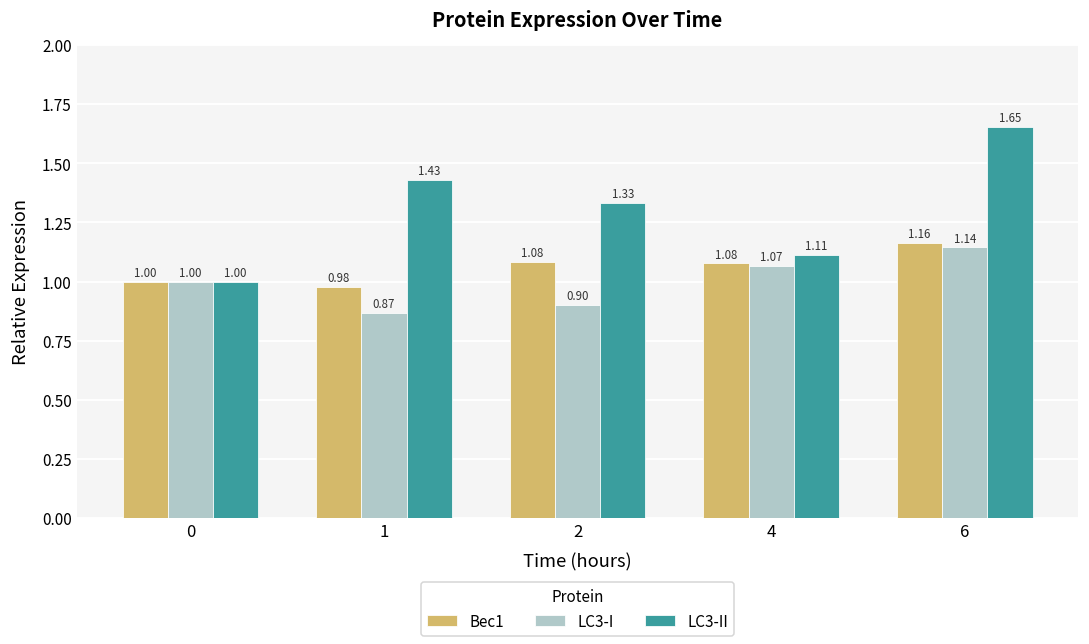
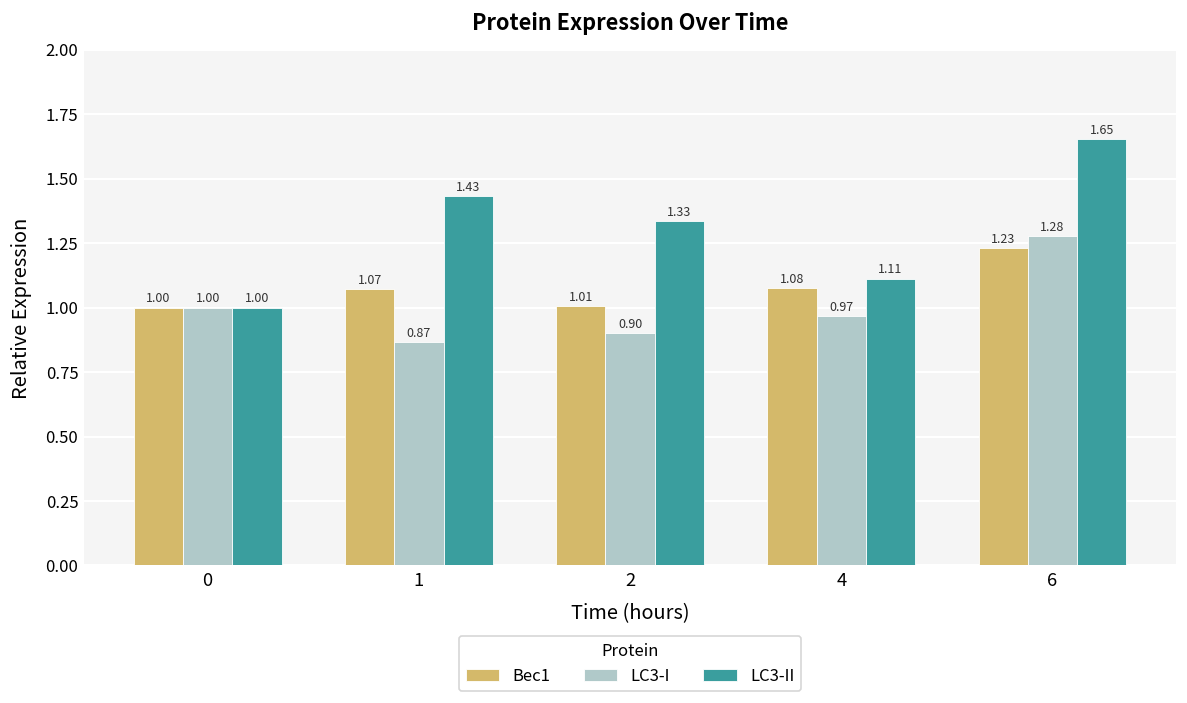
  {
    "Bec1": {
      "0": 1.00,
-     "1": 0.98,
-     "2": 1.08,
+     "1": 1.07,
+     "2": 1.01,
      "4": 1.08,
-     "6": 1.16
+     "6": 1.23
    },
    "LC3-I": {
      "0": 1.00,
      "1": 0.87,
      "2": 0.90,
-     "4": 1.07,
-     "6": 1.14
+     "4": 0.97,
+     "6": 1.28
    },
    "LC3-II": {
      "0": 1.00,
      "1": 1.43,
      "2": 1.33,
      "4": 1.11,
      "6": 1.65
    }
  }
